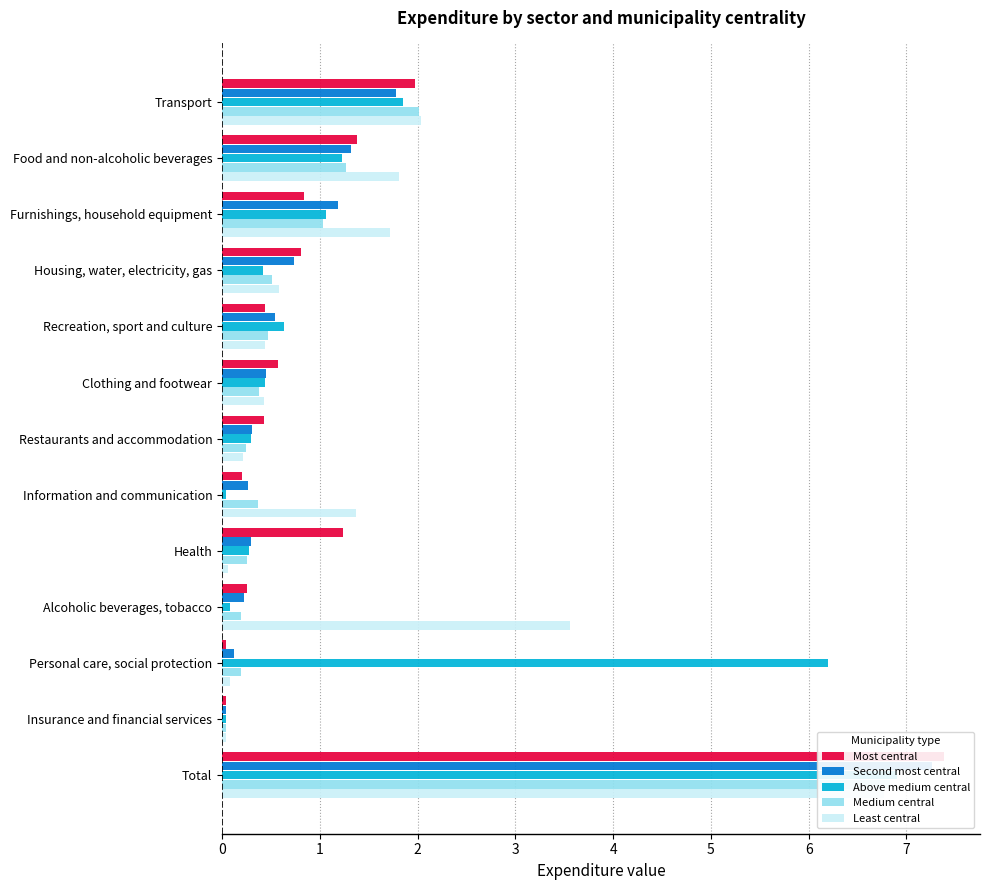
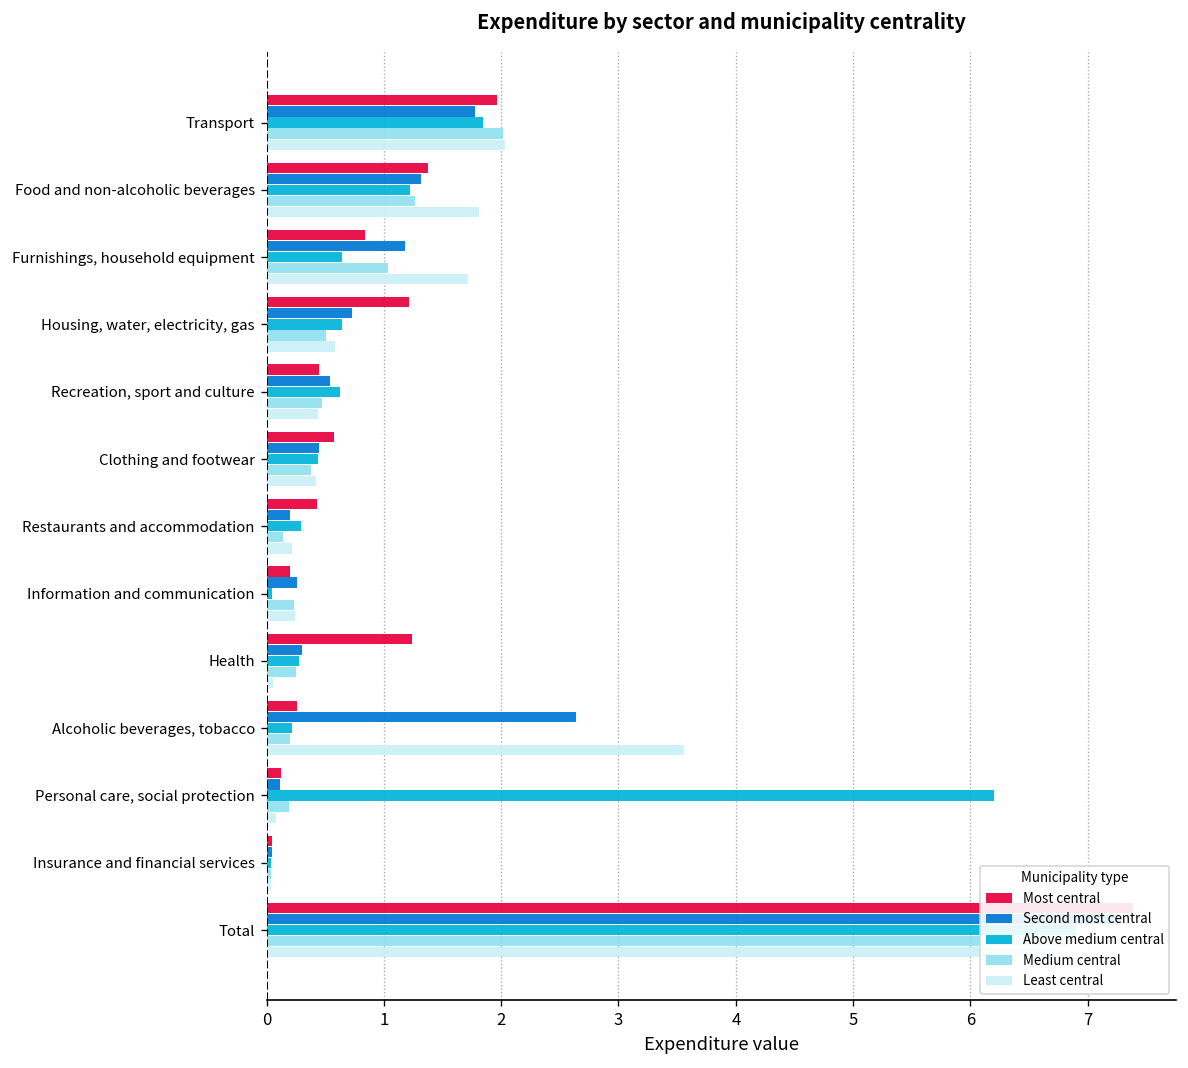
  {
    "Most central": {
      "Transport": 2.0,
      "Food and non-alcoholic beverages": 1.4,
      "Furnishings, household equipment": 0.8,
-     "Housing, water, electricity, gas": 0.8,
+     "Housing, water, electricity, gas": 1.2,
      "Recreation, sport and culture": 0.4,
      "Clothing and footwear": 0.6,
      "Restaurants and accommodation": 0.4,
      "Information and communication": 0.2,
      "Health": 1.2,
      "Alcoholic beverages, tobacco": 0.3,
-     "Personal care, social protection": 0.0,
+     "Personal care, social protection": 0.1,
      "Insurance and financial services": 0.0
    },
    "Second most central": {
      "Transport": 1.8,
      "Food and non-alcoholic beverages": 1.3,
      "Furnishings, household equipment": 1.2,
      "Housing, water, electricity, gas": 0.7,
      "Recreation, sport and culture": 0.5,
      "Clothing and footwear": 0.4,
-     "Restaurants and accommodation": 0.3,
+     "Restaurants and accommodation": 0.2,
      "Information and communication": 0.3,
      "Health": 0.3,
-     "Alcoholic beverages, tobacco": 0.2,
+     "Alcoholic beverages, tobacco": 2.6,
      "Personal care, social protection": 0.1,
      "Insurance and financial services": 0.0
    },
    "Above medium central": {
      "Transport": 1.8,
      "Food and non-alcoholic beverages": 1.2,
-     "Furnishings, household equipment": 1.1,
-     "Housing, water, electricity, gas": 0.4,
+     "Furnishings, household equipment": 0.6,
+     "Housing, water, electricity, gas": 0.6,
      "Recreation, sport and culture": 0.6,
      "Clothing and footwear": 0.4,
      "Restaurants and accommodation": 0.3,
      "Information and communication": 0.0,
      "Health": 0.3,
-     "Alcoholic beverages, tobacco": 0.1,
+     "Alcoholic beverages, tobacco": 0.2,
      "Personal care, social protection": 6.2,
      "Insurance and financial services": 0.0
    },
    "Medium central": {
      "Transport": 2.0,
      "Food and non-alcoholic beverages": 1.3,
      "Furnishings, household equipment": 1.0,
      "Housing, water, electricity, gas": 0.5,
      "Recreation, sport and culture": 0.5,
      "Clothing and footwear": 0.4,
-     "Restaurants and accommodation": 0.2,
-     "Information and communication": 0.4,
+     "Restaurants and accommodation": 0.1,
+     "Information and communication": 0.2,
      "Health": 0.3,
      "Alcoholic beverages, tobacco": 0.2,
      "Personal care, social protection": 0.2,
      "Insurance and financial services": 0.0
    },
    "Least central": {
      "Transport": 2.0,
      "Food and non-alcoholic beverages": 1.8,
      "Furnishings, household equipment": 1.7,
      "Housing, water, electricity, gas": 0.6,
      "Recreation, sport and culture": 0.4,
      "Clothing and footwear": 0.4,
      "Restaurants and accommodation": 0.2,
-     "Information and communication": 1.4,
+     "Information and communication": 0.2,
      "Health": 0.1,
      "Alcoholic beverages, tobacco": 3.6,
      "Personal care, social protection": 0.1,
      "Insurance and financial services": 0.0
    }
  }
